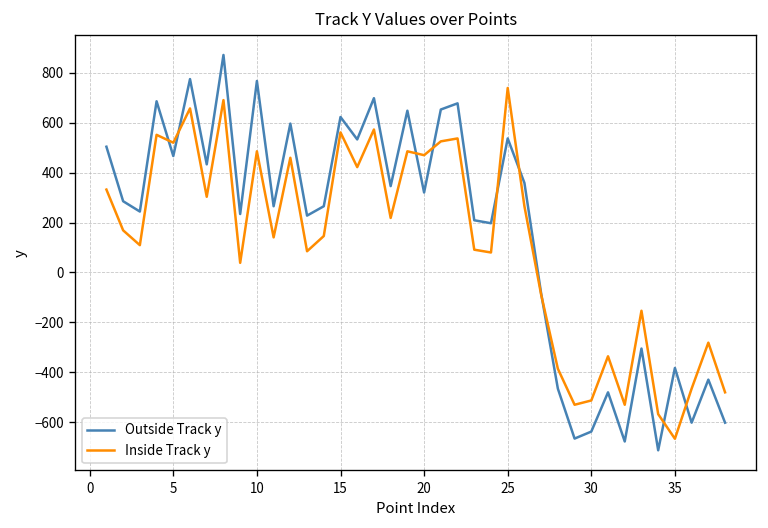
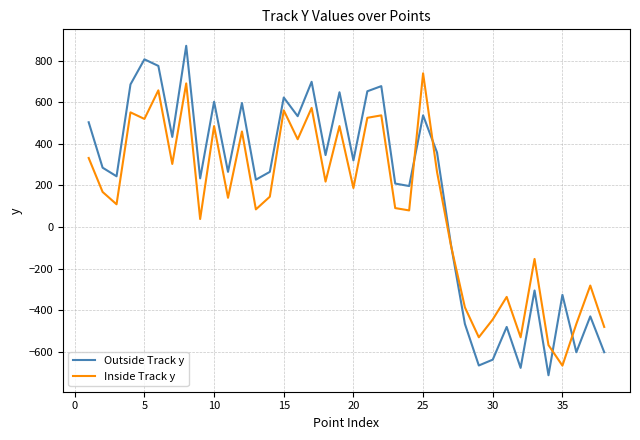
  {
    "Outside Track y": {
-     "5": 470,
-     "10": 770,
+     "5": 810,
+     "10": 600,
      "15": 620,
      "20": 320,
      "25": 540,
      "30": -640,
-     "35": -380
+     "35": -330
    },
    "Inside Track y": {
      "5": 520,
      "10": 490,
      "15": 560,
-     "20": 470,
+     "20": 190,
      "25": 740,
-     "30": -510,
+     "30": -440,
      "35": -670
    }
  }
